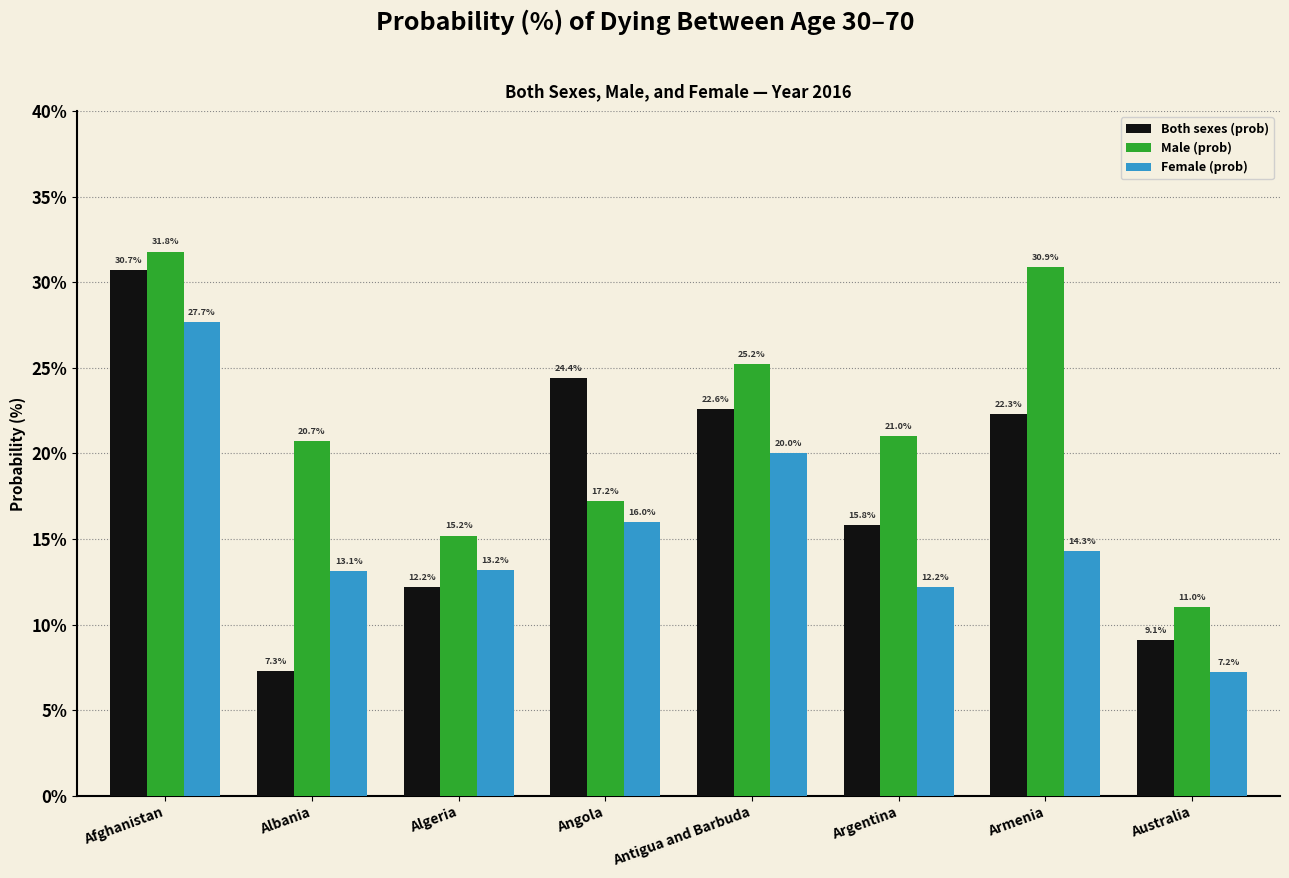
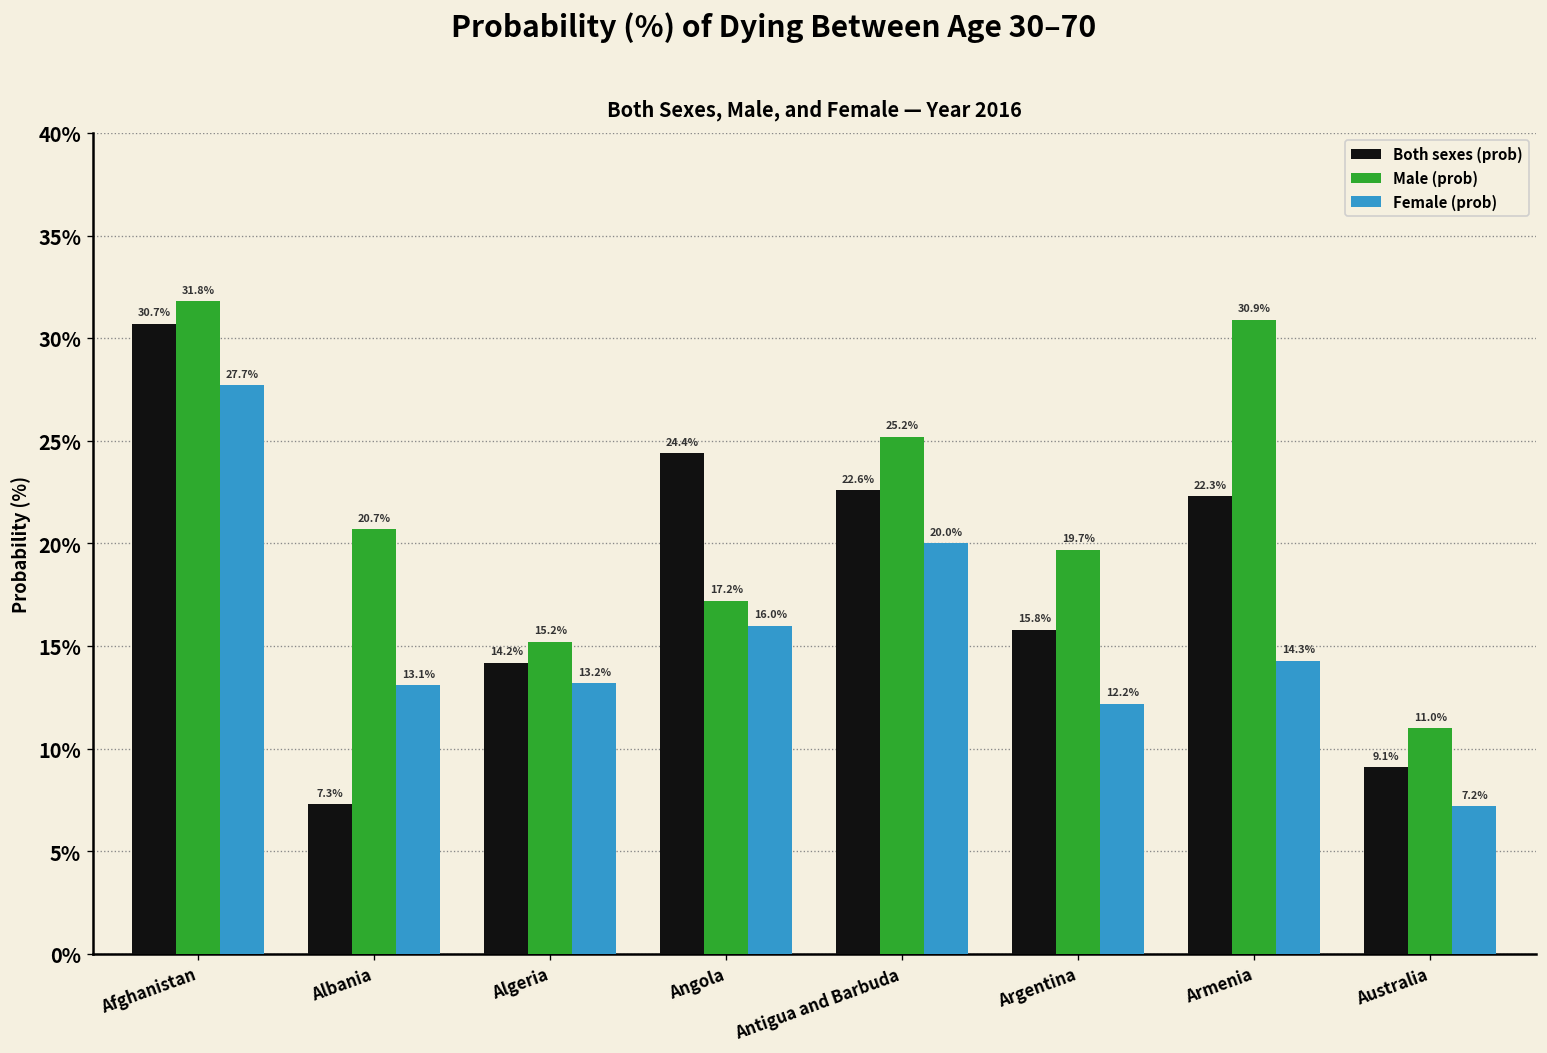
  {
    "Both sexes (prob)": {
      "Afghanistan": "30.7%",
      "Albania": "7.3%",
-     "Algeria": "12.2%",
+     "Algeria": "14.2%",
      "Angola": "24.4%",
      "Antigua and Barbuda": "22.6%",
      "Argentina": "15.8%",
      "Armenia": "22.3%",
      "Australia": "9.1%"
    },
    "Male (prob)": {
      "Afghanistan": "31.8%",
      "Albania": "20.7%",
      "Algeria": "15.2%",
      "Angola": "17.2%",
      "Antigua and Barbuda": "25.2%",
-     "Argentina": "21.0%",
+     "Argentina": "19.7%",
      "Armenia": "30.9%",
      "Australia": "11.0%"
    },
    "Female (prob)": {
      "Afghanistan": "27.7%",
      "Albania": "13.1%",
      "Algeria": "13.2%",
      "Angola": "16.0%",
      "Antigua and Barbuda": "20.0%",
      "Argentina": "12.2%",
      "Armenia": "14.3%",
      "Australia": "7.2%"
    }
  }
